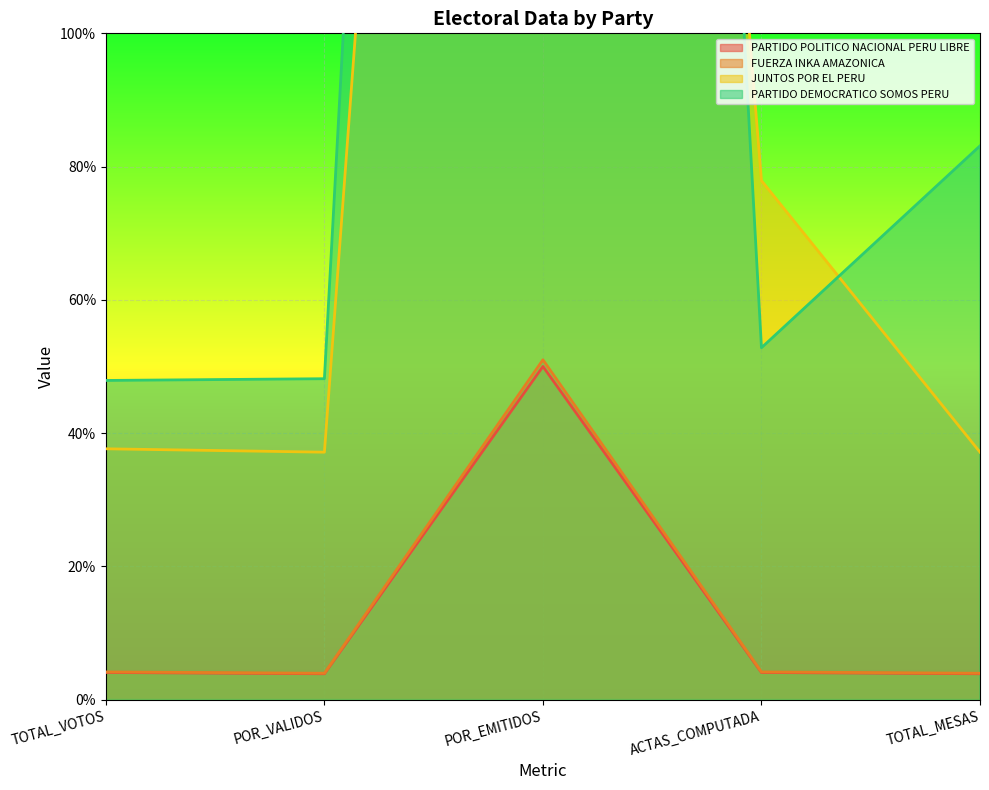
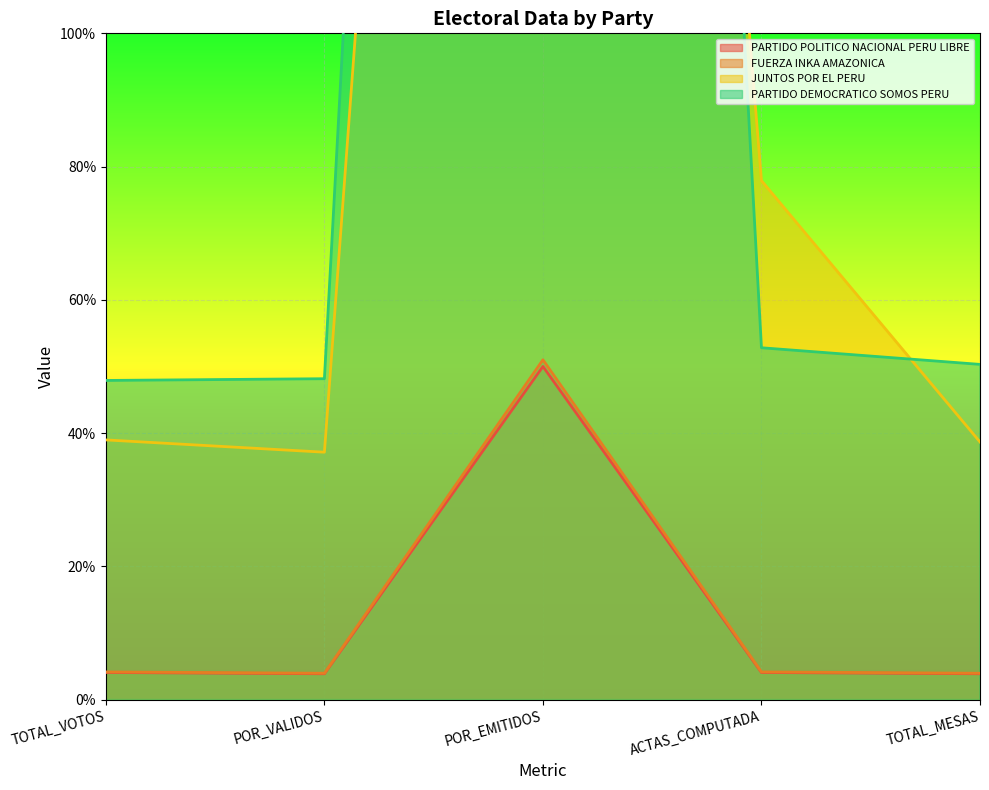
  {
    "JUNTOS POR EL PERU": {
-     "TOTAL_VOTOS": "38%",
+     "TOTAL_VOTOS": "39%",
      "POR_VALIDOS": "37%",
      "ACTAS_COMPUTADA": "78%",
-     "TOTAL_MESAS": "37%"
+     "TOTAL_MESAS": "39%"
    },
    "PARTIDO DEMOCRATICO SOMOS PERU": {
      "TOTAL_VOTOS": "48%",
      "POR_VALIDOS": "48%",
      "ACTAS_COMPUTADA": "53%",
-     "TOTAL_MESAS": "83%"
+     "TOTAL_MESAS": "50%"
    }
  }
